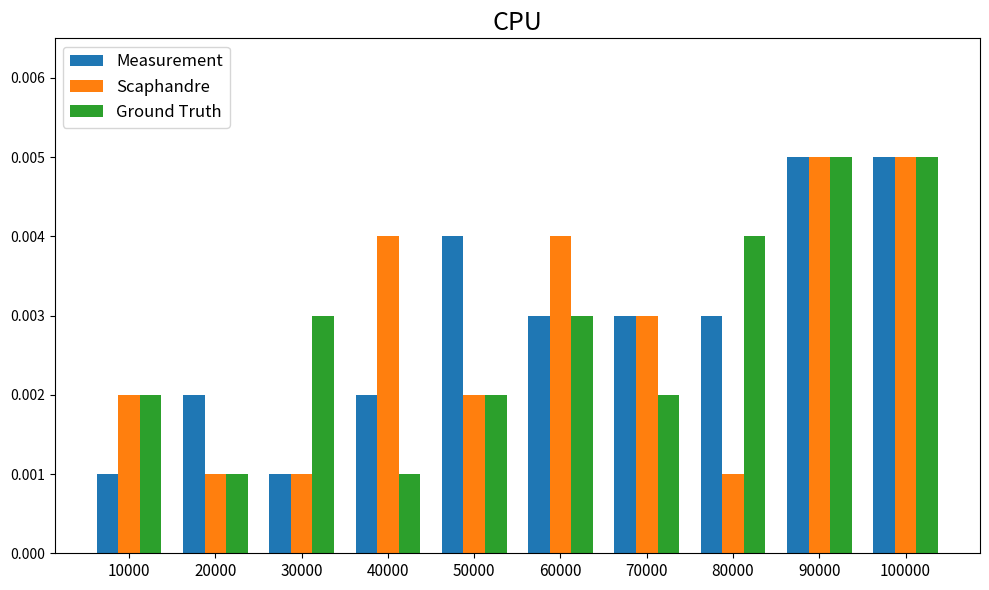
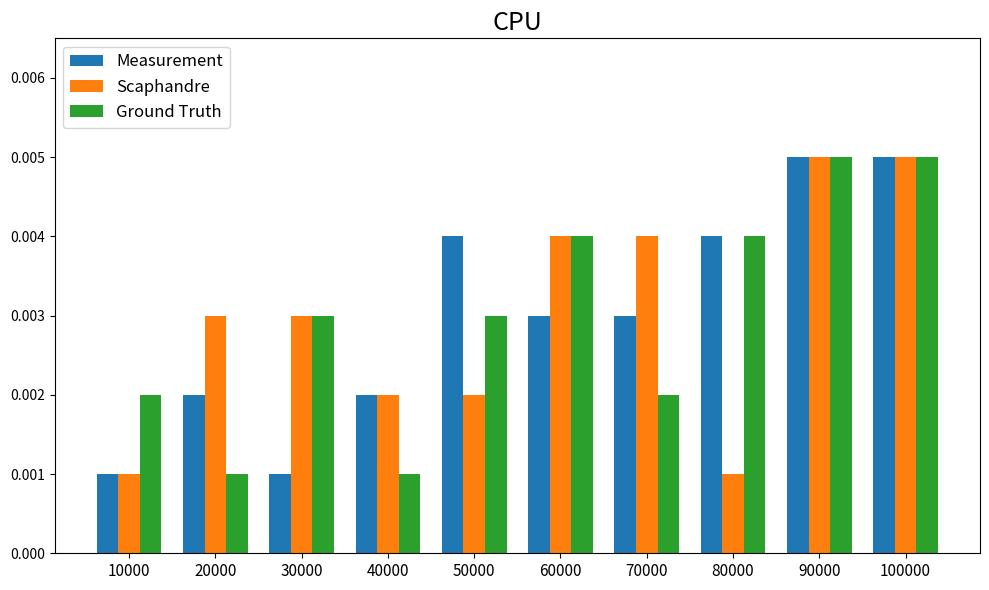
  {
    "Measurement": {
      "10000": 0.001,
      "20000": 0.002,
      "30000": 0.001,
      "40000": 0.002,
      "50000": 0.004,
      "60000": 0.003,
      "70000": 0.003,
-     "80000": 0.003,
+     "80000": 0.004,
      "90000": 0.005,
      "100000": 0.005
    },
    "Scaphandre": {
-     "10000": 0.002,
-     "20000": 0.001,
-     "30000": 0.001,
-     "40000": 0.004,
+     "10000": 0.001,
+     "20000": 0.003,
+     "30000": 0.003,
+     "40000": 0.002,
      "50000": 0.002,
      "60000": 0.004,
-     "70000": 0.003,
+     "70000": 0.004,
      "80000": 0.001,
      "90000": 0.005,
      "100000": 0.005
    },
    "Ground Truth": {
      "10000": 0.002,
      "20000": 0.001,
      "30000": 0.003,
      "40000": 0.001,
-     "50000": 0.002,
-     "60000": 0.003,
+     "50000": 0.003,
+     "60000": 0.004,
      "70000": 0.002,
      "80000": 0.004,
      "90000": 0.005,
      "100000": 0.005
    }
  }
